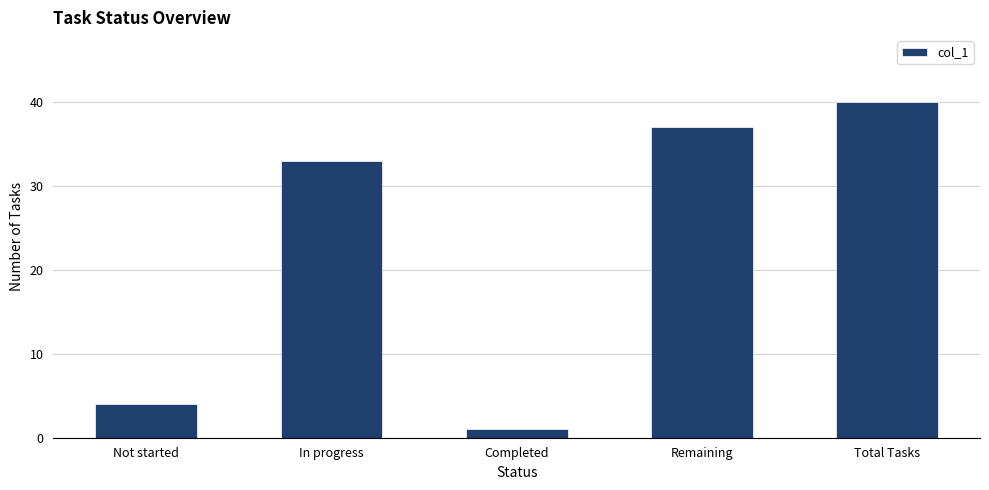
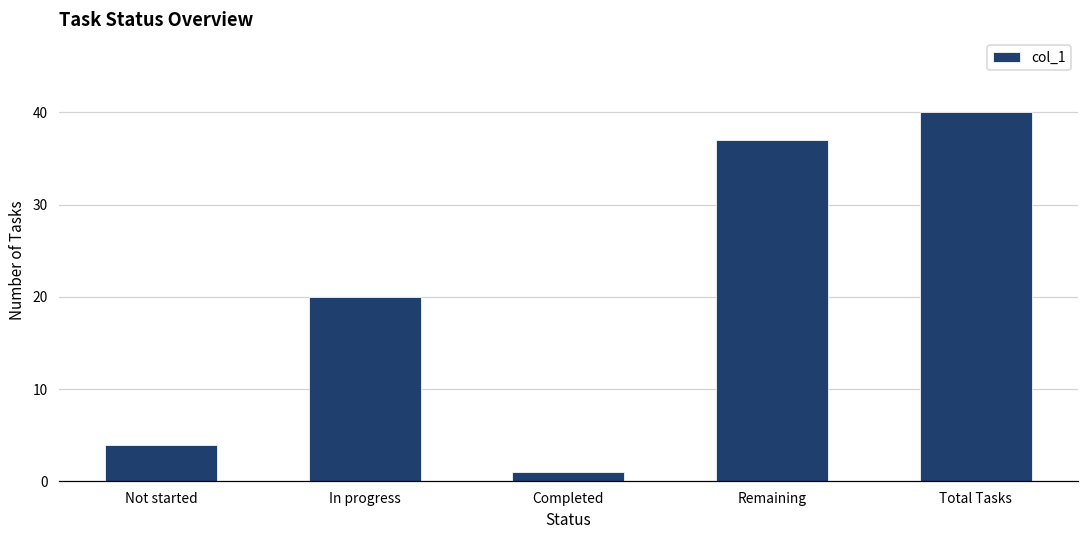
  {
    "Not started": 4,
-   "In progress": 33,
+   "In progress": 20,
    "Completed": 1,
    "Remaining": 37,
    "Total Tasks": 40
  }
